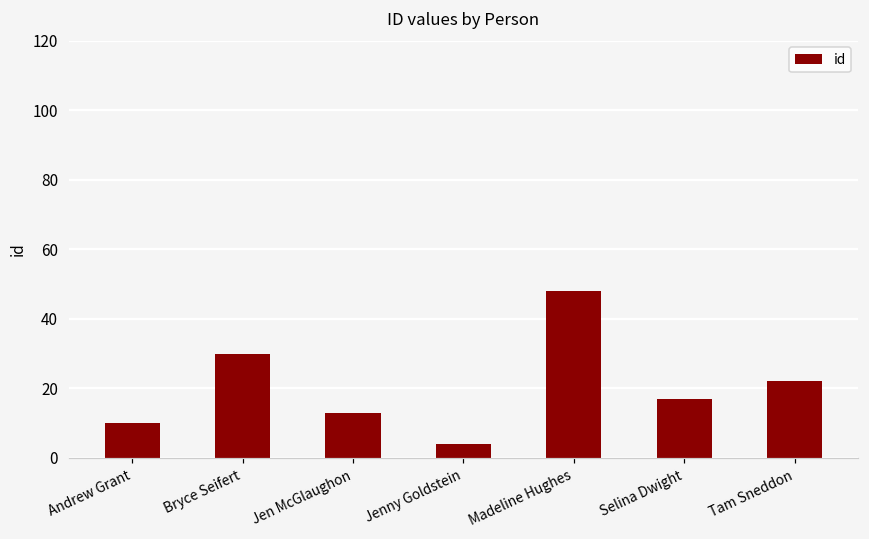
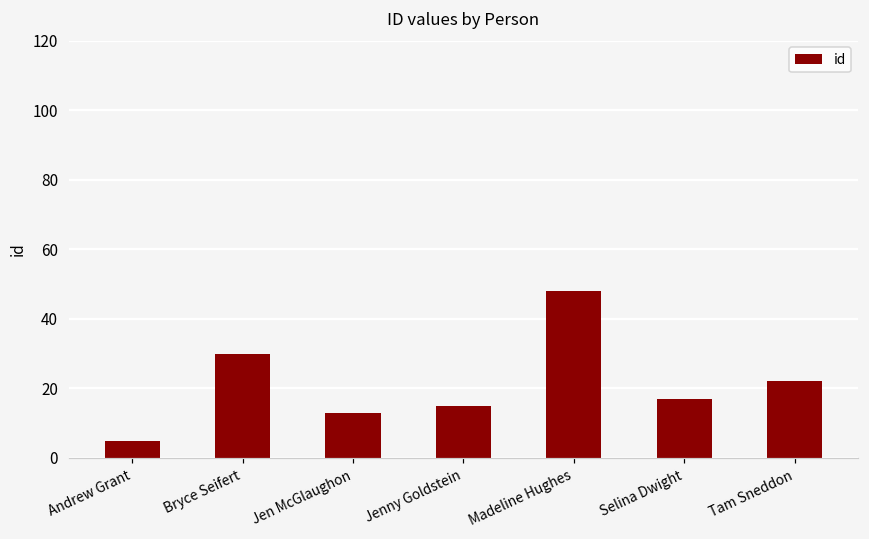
  {
-   "Andrew Grant": 10,
+   "Andrew Grant": 5,
    "Bryce Seifert": 30,
    "Jen McGlaughon": 13,
-   "Jenny Goldstein": 4,
+   "Jenny Goldstein": 15,
    "Madeline Hughes": 48,
    "Selina Dwight": 17,
    "Tam Sneddon": 22
  }
